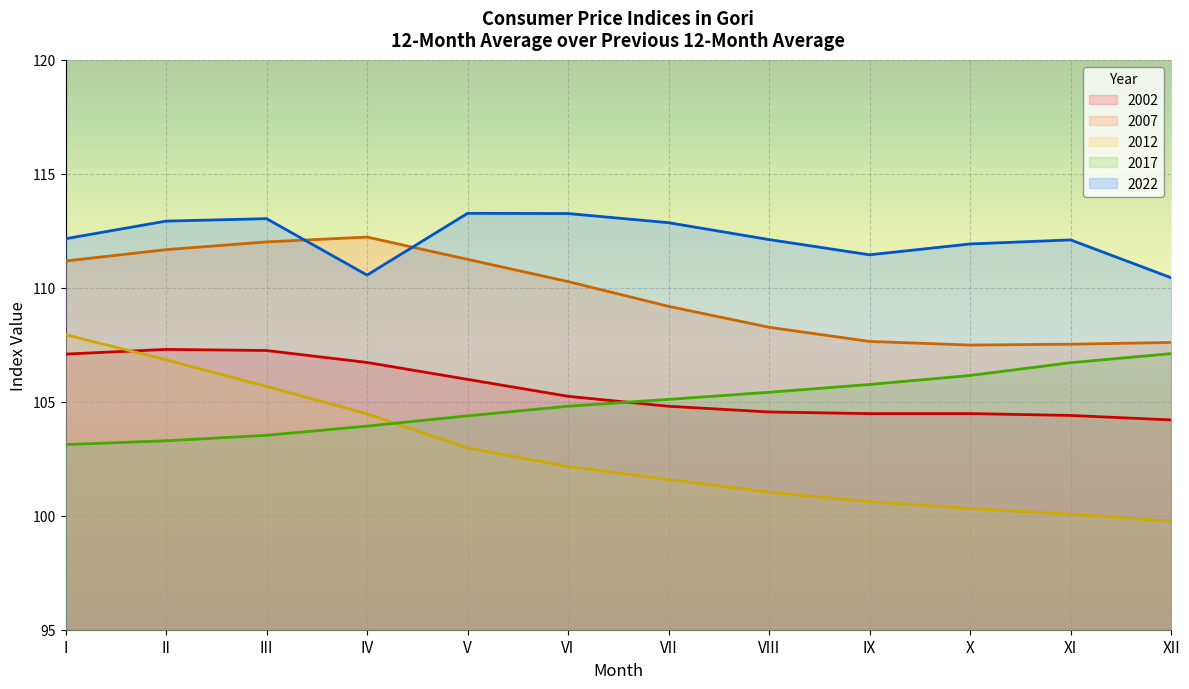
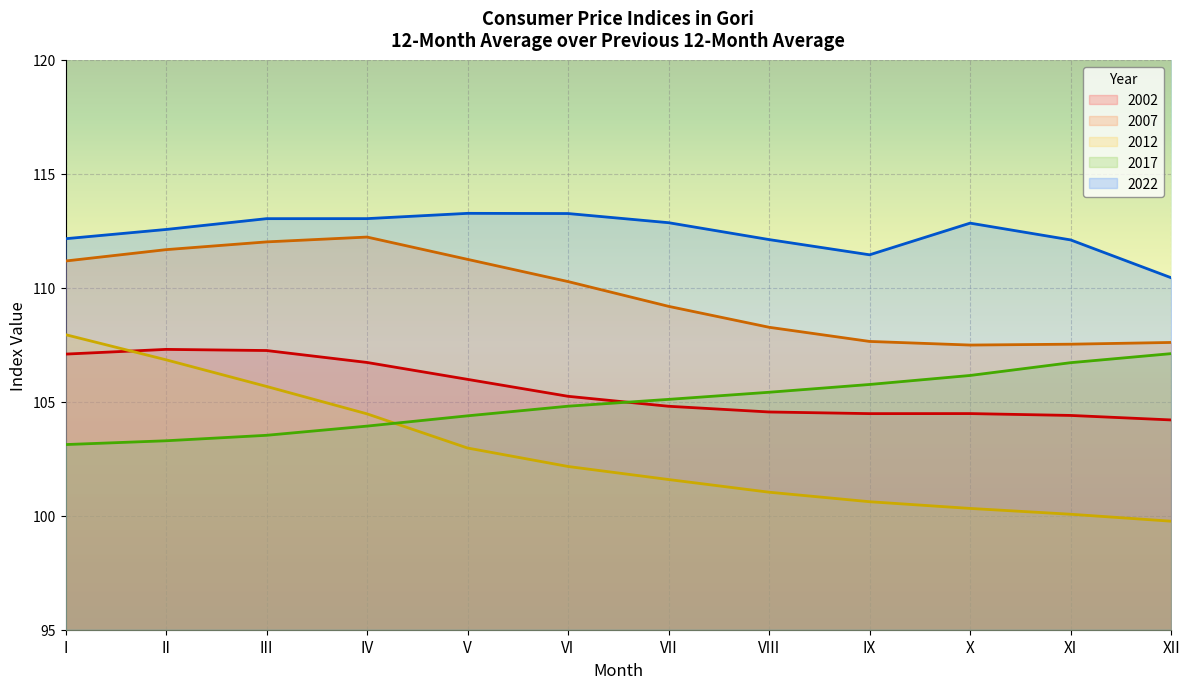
  {
    "2022": {
      "I": 112.2,
-     "II": 112.9,
+     "II": 112.6,
      "III": 113.0,
-     "IV": 110.6,
+     "IV": 113.0,
      "V": 113.3,
      "VI": 113.3,
      "VII": 112.9,
      "VIII": 112.1,
      "IX": 111.4,
-     "X": 111.9,
+     "X": 112.8,
      "XI": 112.1,
      "XII": 110.4
    }
  }
